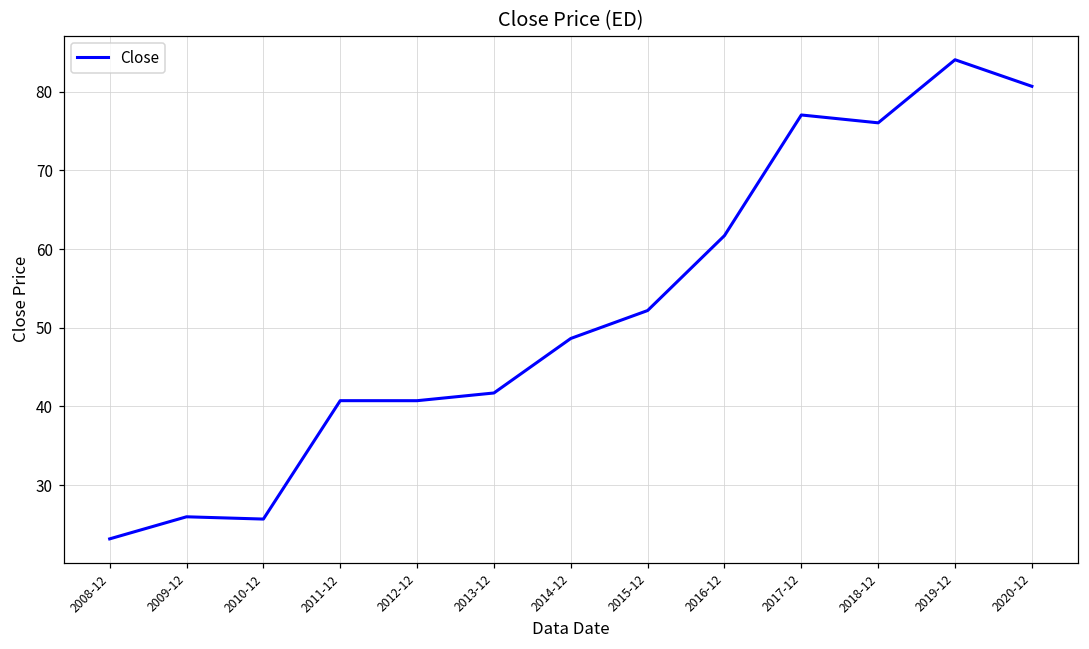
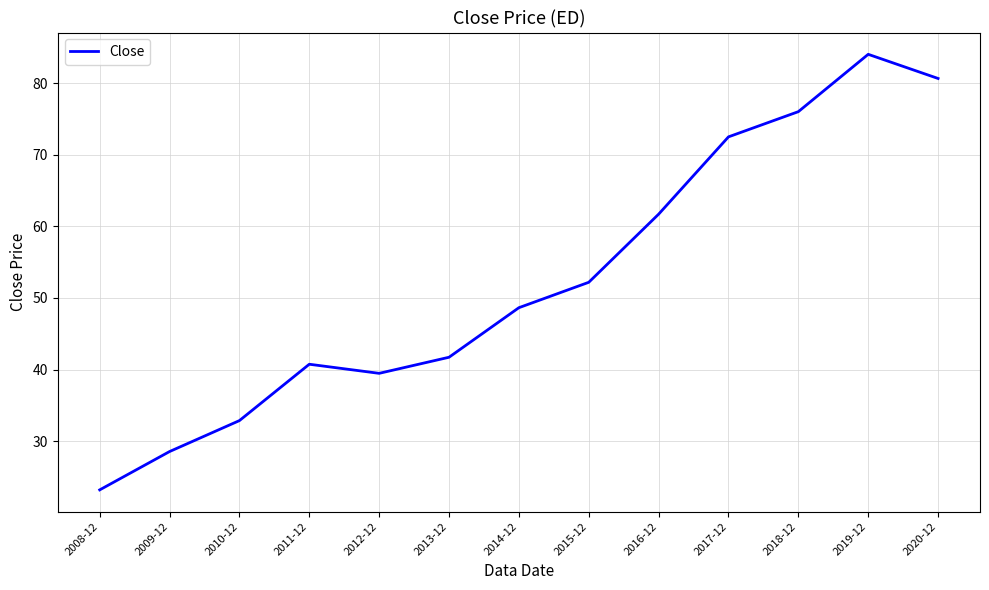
  {
    "2008-12": 23,
-   "2009-12": 26,
-   "2010-12": 26,
+   "2009-12": 29,
+   "2010-12": 33,
    "2011-12": 41,
-   "2012-12": 41,
+   "2012-12": 39,
    "2013-12": 42,
    "2014-12": 49,
    "2015-12": 52,
    "2016-12": 62,
-   "2017-12": 77,
+   "2017-12": 73,
    "2018-12": 76,
    "2019-12": 84,
    "2020-12": 81
  }
